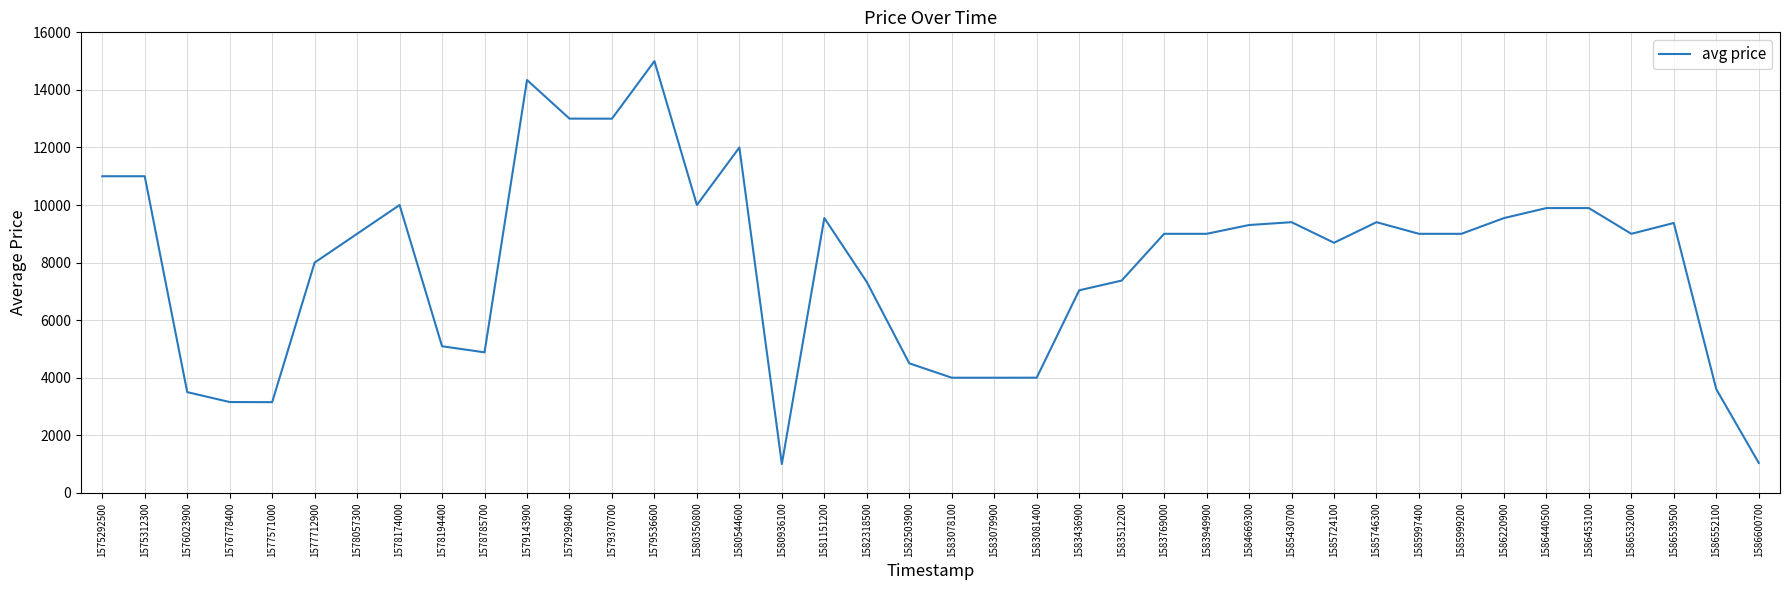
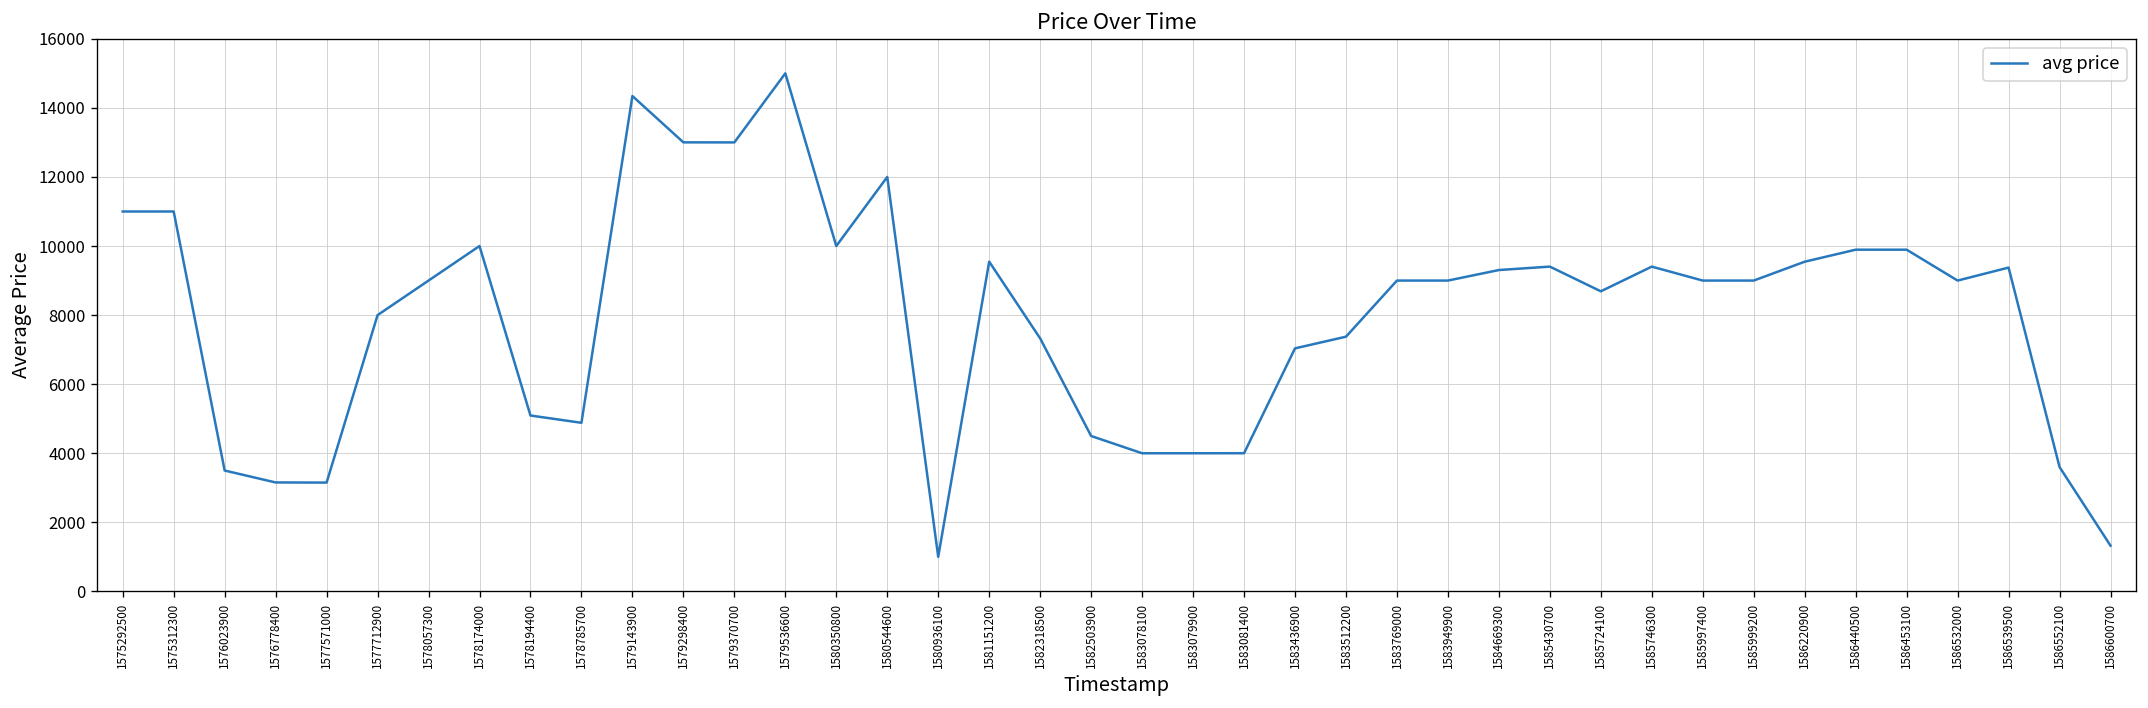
  {
    "1575292500": 11000,
    "1575312300": 11000,
    "1576023900": 3500,
    "1576778400": 3200,
    "1577571000": 3200,
    "1577712900": 8000,
    "1578057300": 9000,
    "1578174000": 10000,
    "1578194400": 5100,
    "1578785700": 4900,
    "1579143900": 14300,
    "1579298400": 13000,
    "1579370700": 13000,
    "1579536600": 15000,
    "1580350800": 10000,
    "1580544600": 12000,
    "1580936100": 1000,
    "1581151200": 9500,
    "1582318500": 7300,
    "1582503900": 4500,
    "1583078100": 4000,
    "1583079900": 4000,
    "1583081400": 4000,
    "1583436900": 7000,
    "1583512200": 7400,
    "1583769000": 9000,
    "1583949900": 9000,
    "1584669300": 9300,
    "1585430700": 9400,
    "1585724100": 8700,
    "1585746300": 9400,
    "1585997400": 9000,
    "1585999200": 9000,
    "1586220900": 9500,
    "1586440500": 9900,
    "1586453100": 9900,
    "1586532000": 9000,
    "1586539500": 9400,
    "1586552100": 3600,
-   "1586600700": 1000
+   "1586600700": 1300
  }
